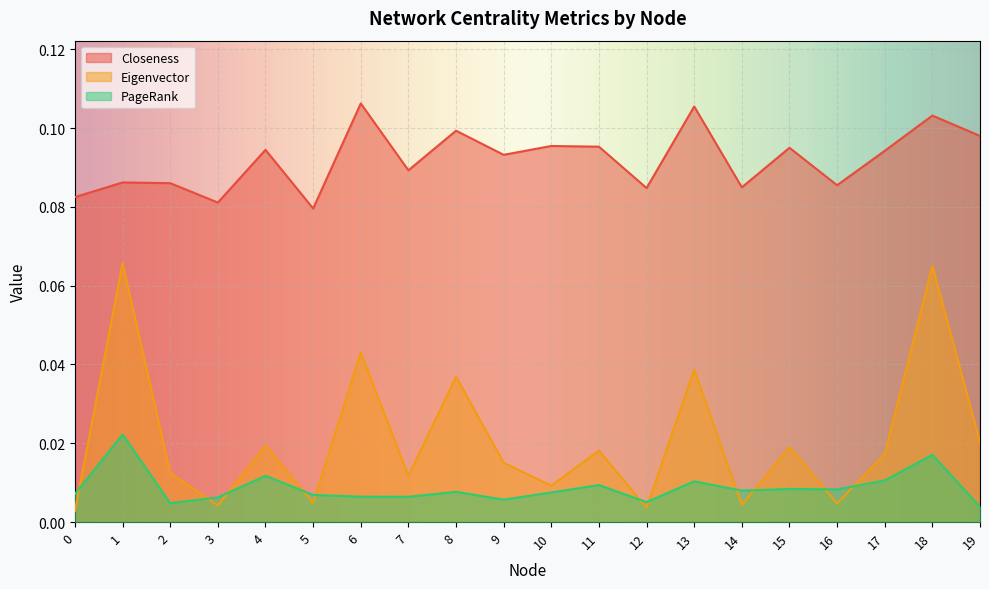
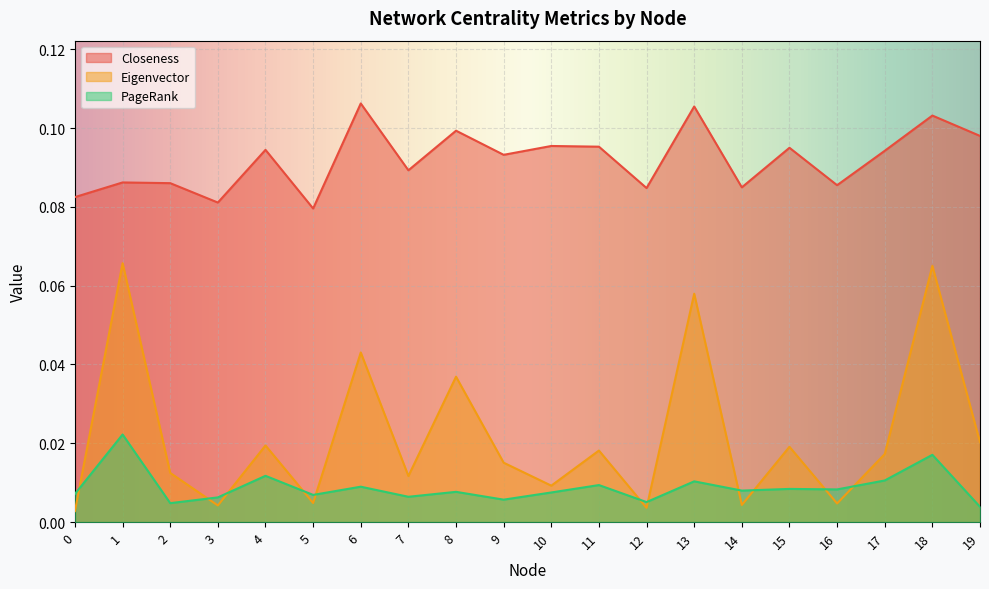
  {
    "Closeness": {
      "0": 0.082,
      "1": 0.086,
      "2": 0.086,
      "3": 0.081,
      "4": 0.094,
      "5": 0.080,
      "6": 0.106,
      "7": 0.089,
      "8": 0.099,
      "9": 0.093,
      "10": 0.095,
      "11": 0.095,
      "12": 0.085,
      "13": 0.105,
      "14": 0.085,
      "15": 0.095,
      "16": 0.086,
      "17": 0.094,
      "18": 0.103,
      "19": 0.098
    },
    "Eigenvector": {
      "0": 0.003,
      "1": 0.066,
      "2": 0.012,
      "3": 0.004,
      "4": 0.019,
      "5": 0.005,
      "6": 0.043,
      "7": 0.012,
      "8": 0.037,
      "9": 0.015,
      "10": 0.009,
      "11": 0.018,
      "12": 0.004,
-     "13": 0.039,
+     "13": 0.058,
      "14": 0.004,
      "15": 0.019,
      "16": 0.005,
      "17": 0.017,
      "18": 0.065,
      "19": 0.020
    },
    "PageRank": {
      "0": 0.007,
      "1": 0.022,
      "2": 0.005,
      "3": 0.006,
      "4": 0.012,
      "5": 0.007,
-     "6": 0.006,
+     "6": 0.009,
      "7": 0.006,
      "8": 0.008,
      "9": 0.006,
      "10": 0.008,
      "11": 0.009,
      "12": 0.005,
      "13": 0.010,
      "14": 0.008,
      "15": 0.008,
      "16": 0.008,
      "17": 0.011,
      "18": 0.017,
      "19": 0.004
    }
  }
